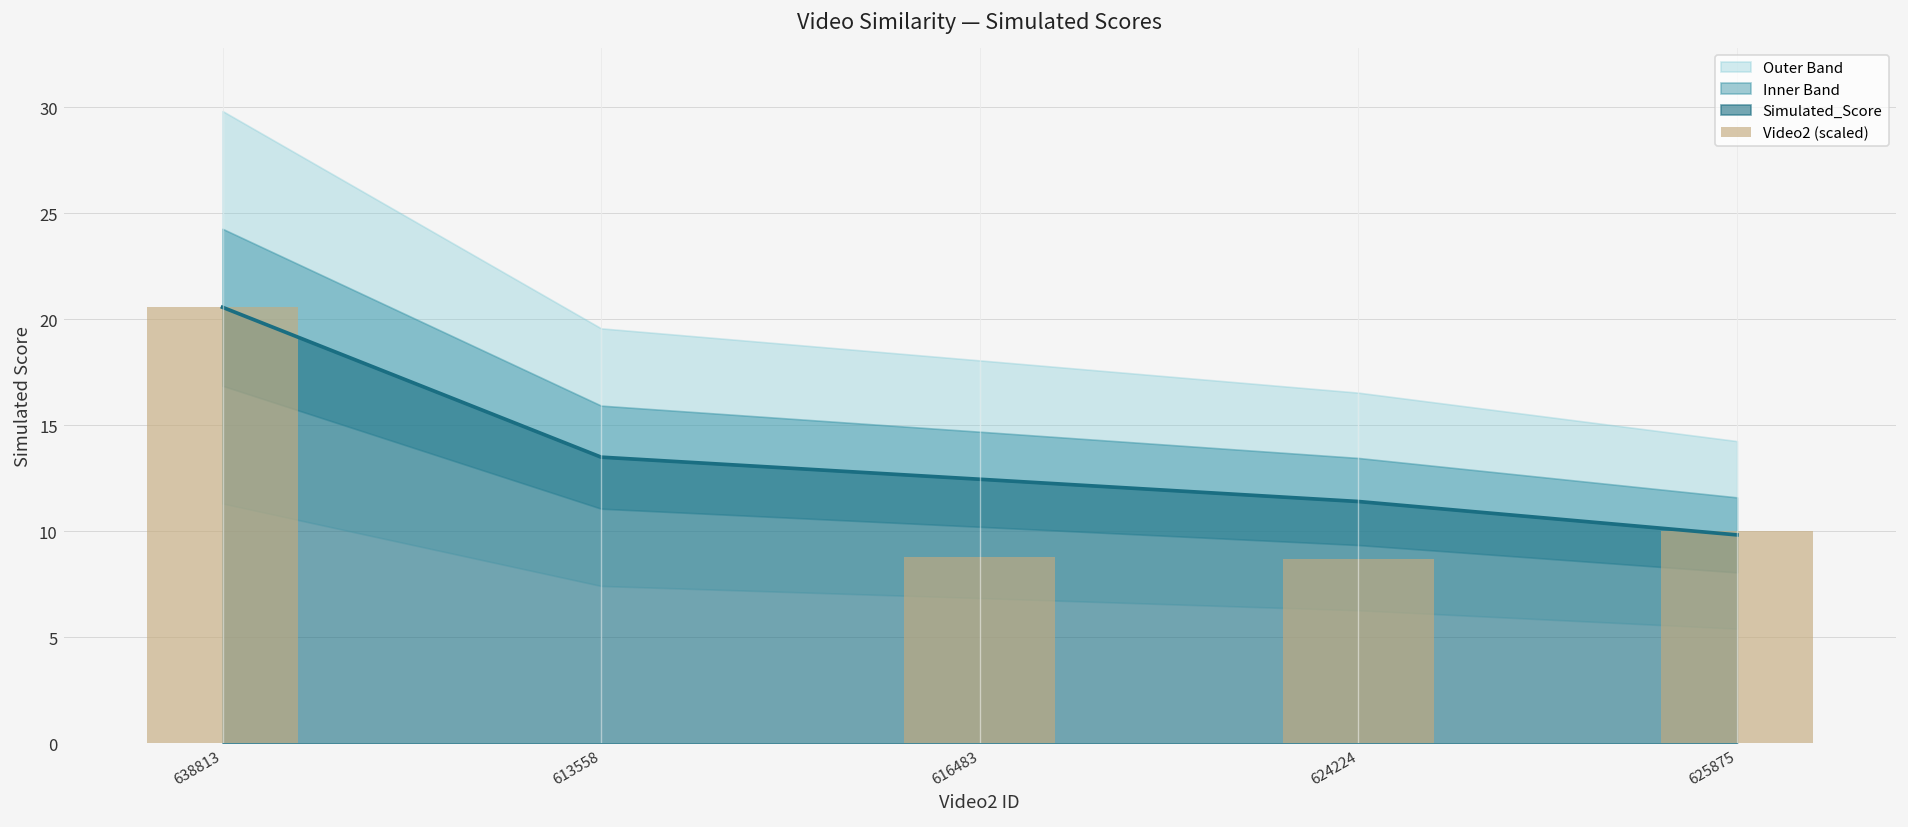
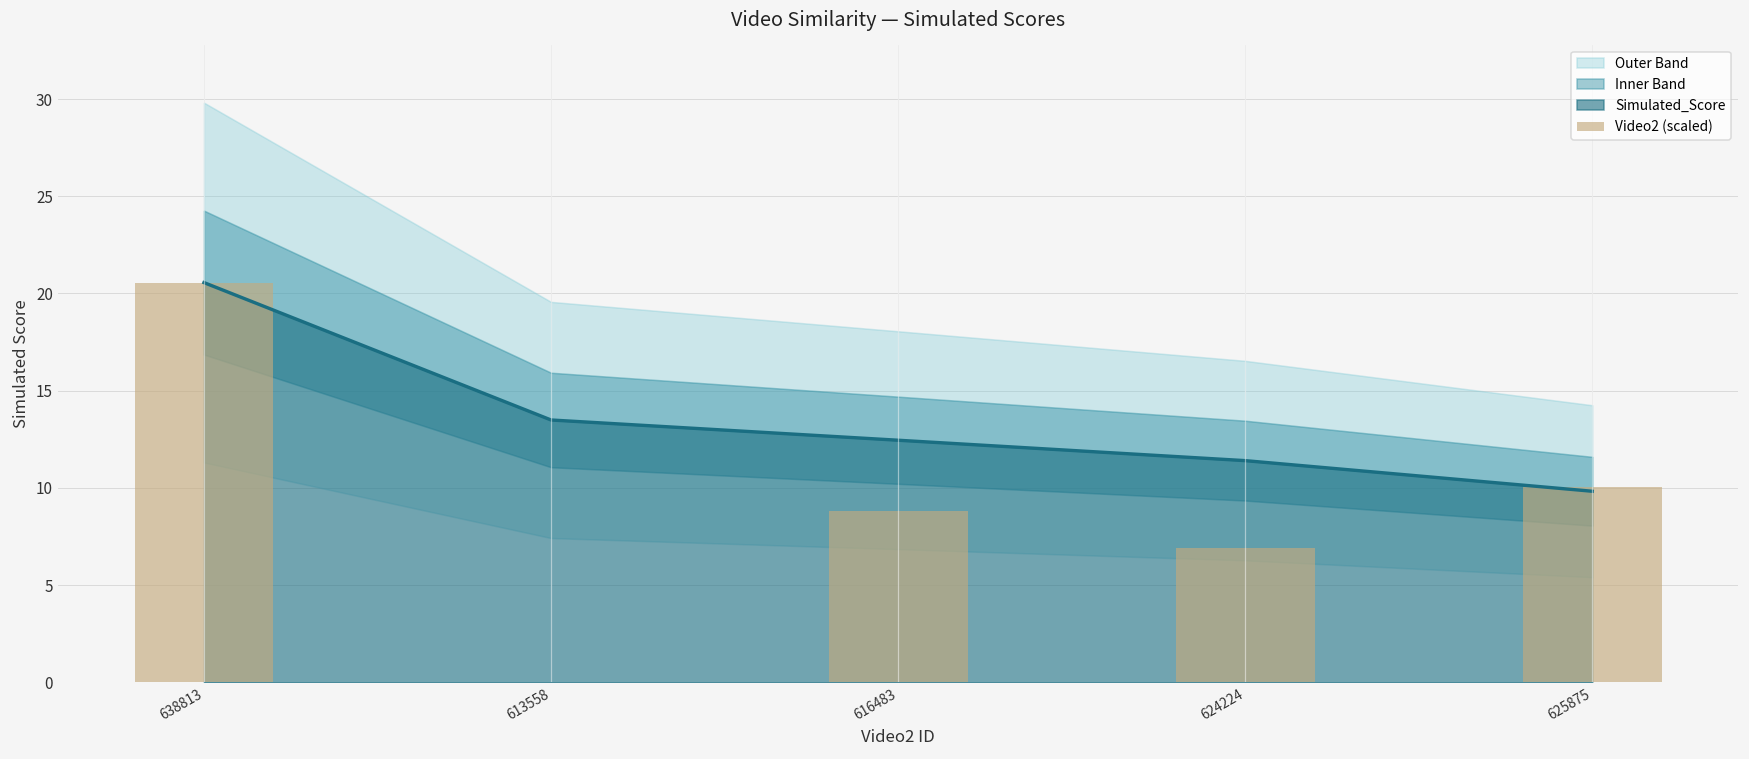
  {
    "Video2 (scaled)": {
      "638813": 20.6,
      "613558": 0.0,
      "616483": 8.8,
-     "624224": 8.7,
+     "624224": 6.9,
      "625875": 10.0
    }
  }
